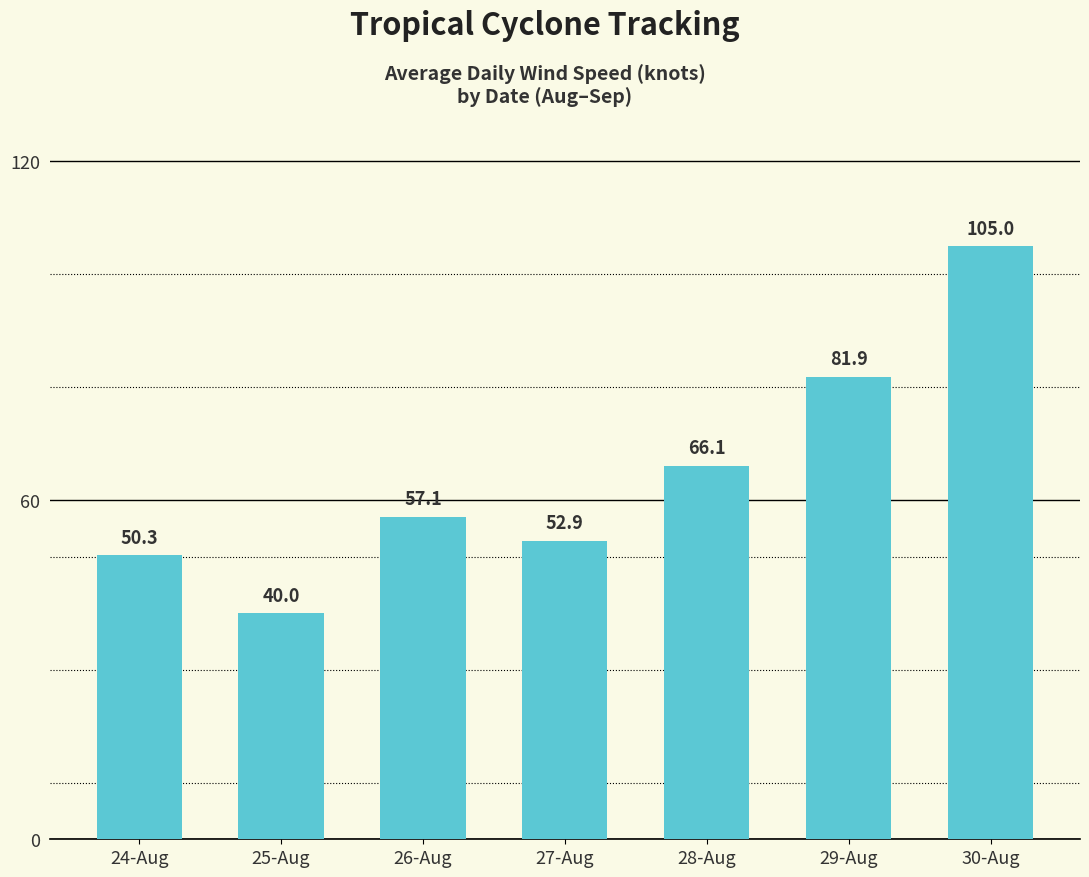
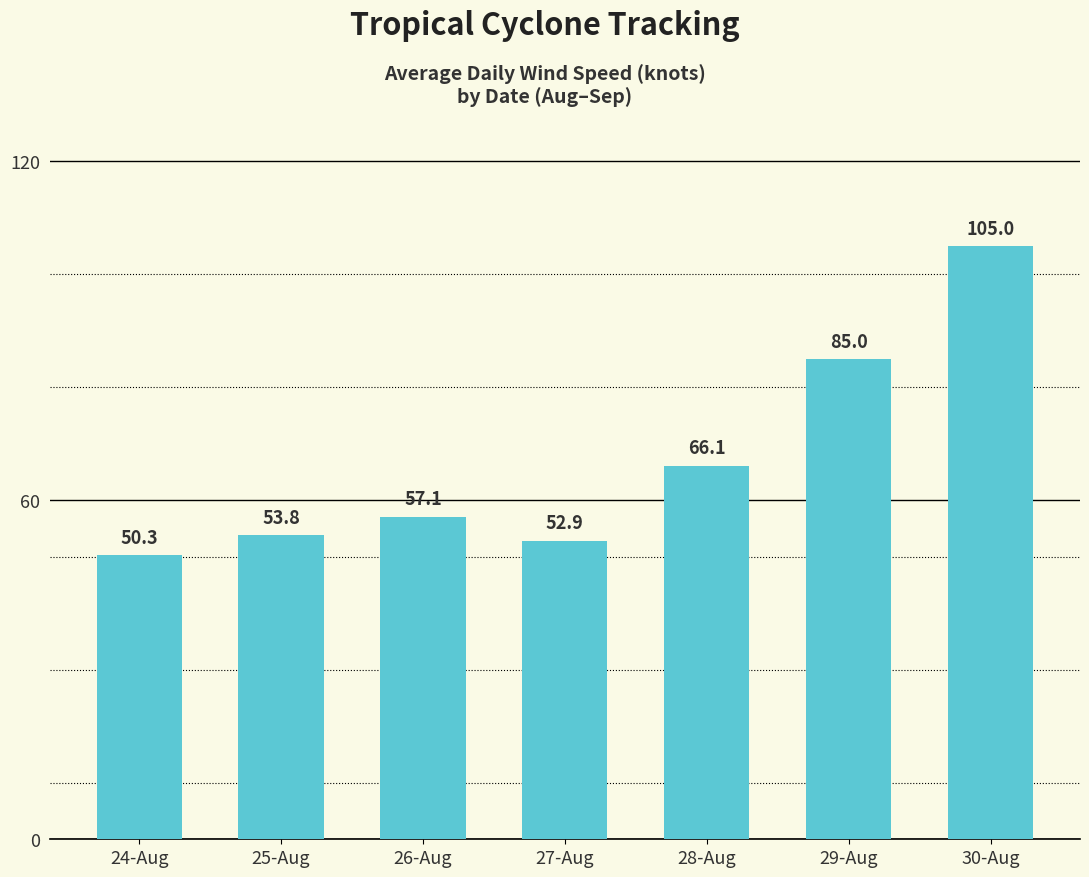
  {
    "24-Aug": 50.3,
-   "25-Aug": 40.0,
+   "25-Aug": 53.8,
    "26-Aug": 57.1,
    "27-Aug": 52.9,
    "28-Aug": 66.1,
-   "29-Aug": 81.9,
+   "29-Aug": 85.0,
    "30-Aug": 105.0
  }
